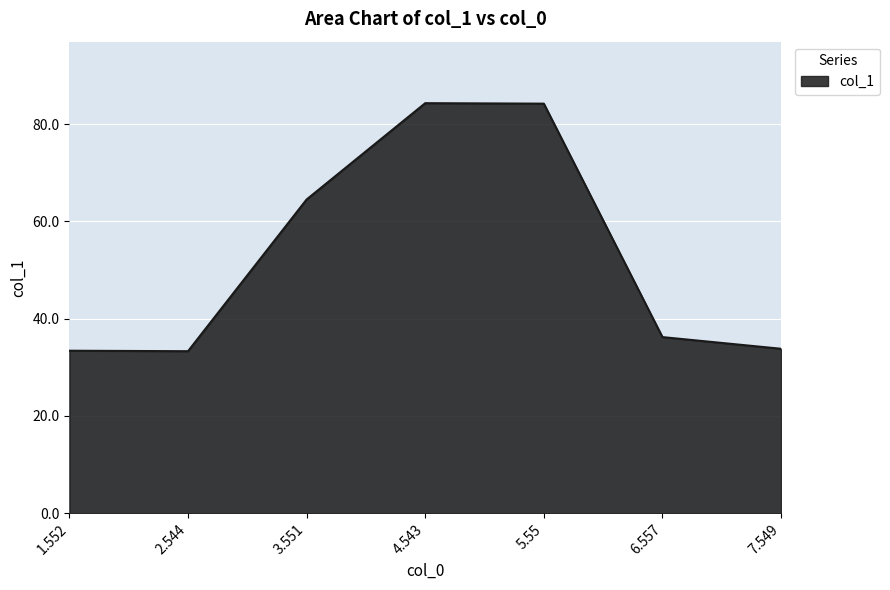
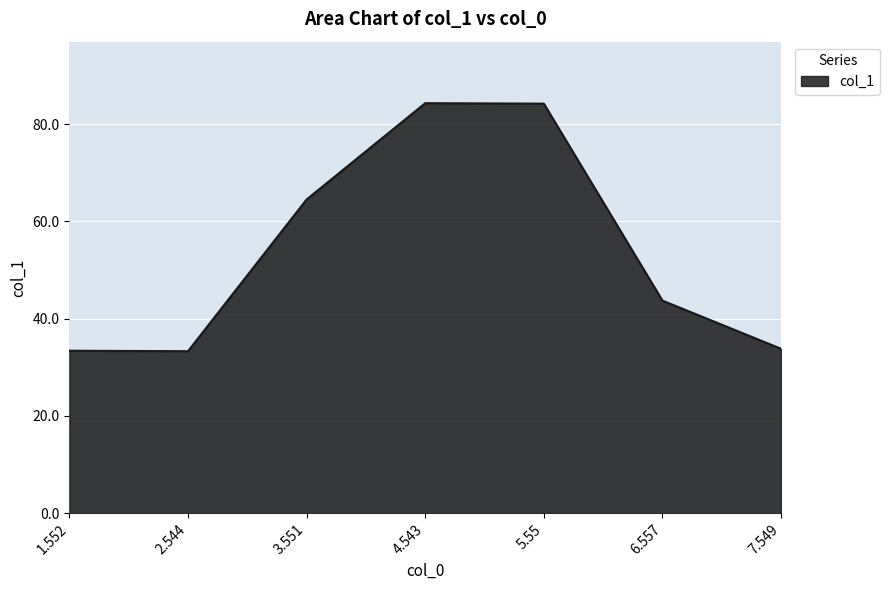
  {
    "1.552": 33,
    "2.544": 33,
    "3.551": 65,
    "4.543": 84,
    "5.55": 84,
-   "6.557": 36,
+   "6.557": 44,
    "7.549": 34
  }
